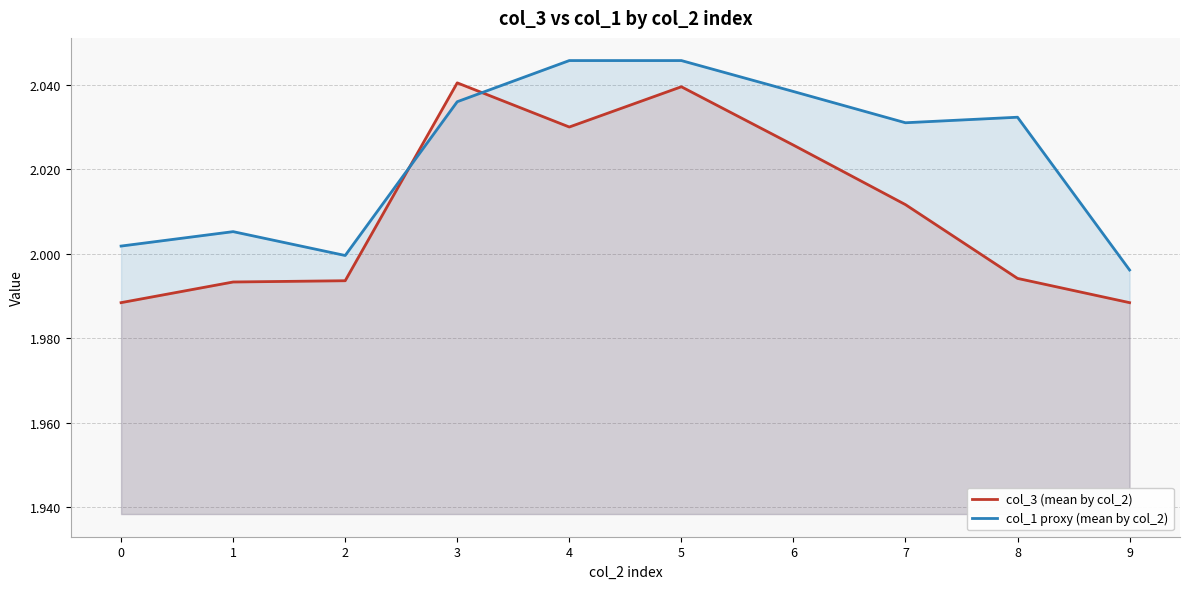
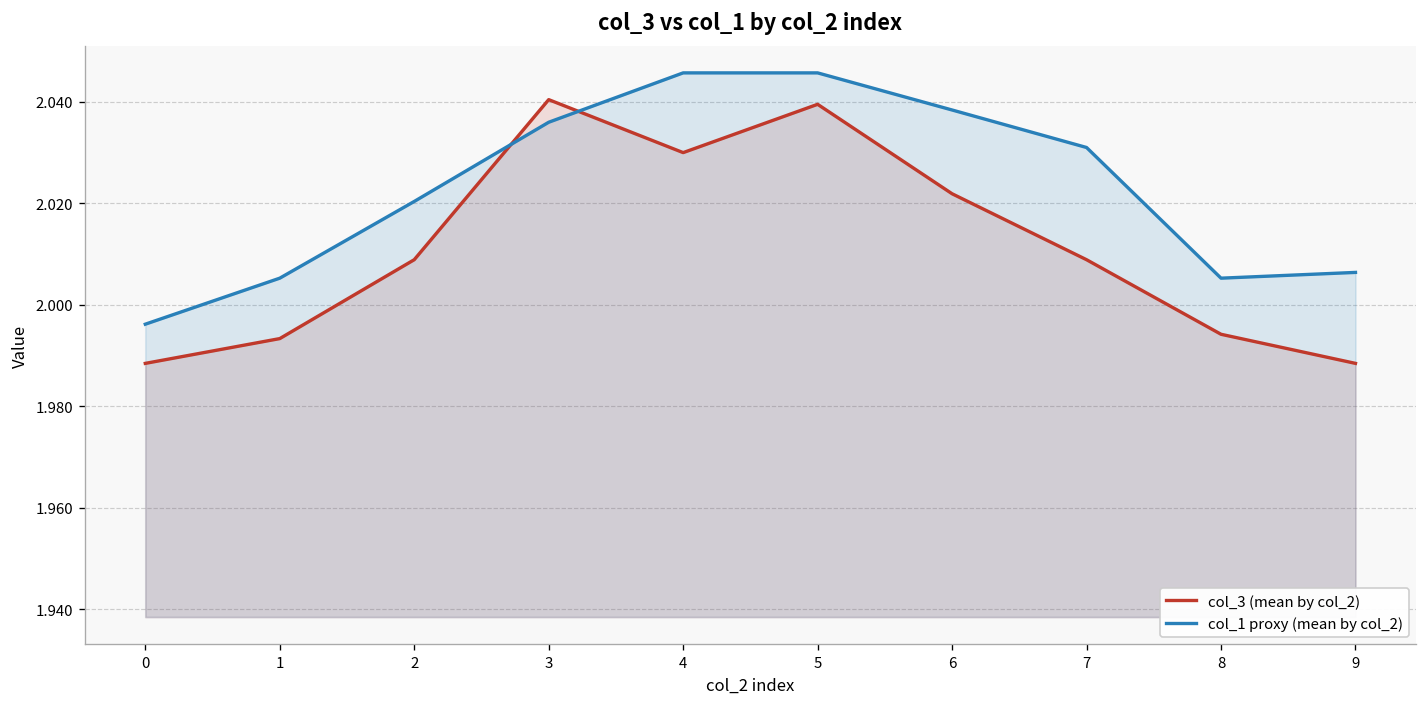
  {
    "col_3 (mean by col_2)": {
      "0": 1.988,
      "1": 1.993,
-     "2": 1.994,
+     "2": 2.009,
      "3": 2.040,
      "4": 2.030,
      "5": 2.039,
-     "6": 2.026,
-     "7": 2.012,
+     "6": 2.022,
+     "7": 2.009,
      "8": 1.994,
      "9": 1.988
    },
    "col_1 proxy (mean by col_2)": {
-     "0": 2.002,
+     "0": 1.996,
      "1": 2.005,
-     "2": 2.000,
+     "2": 2.020,
      "3": 2.036,
      "4": 2.046,
      "5": 2.046,
      "6": 2.038,
      "7": 2.031,
-     "8": 2.032,
-     "9": 1.996
+     "8": 2.005,
+     "9": 2.006
    }
  }
